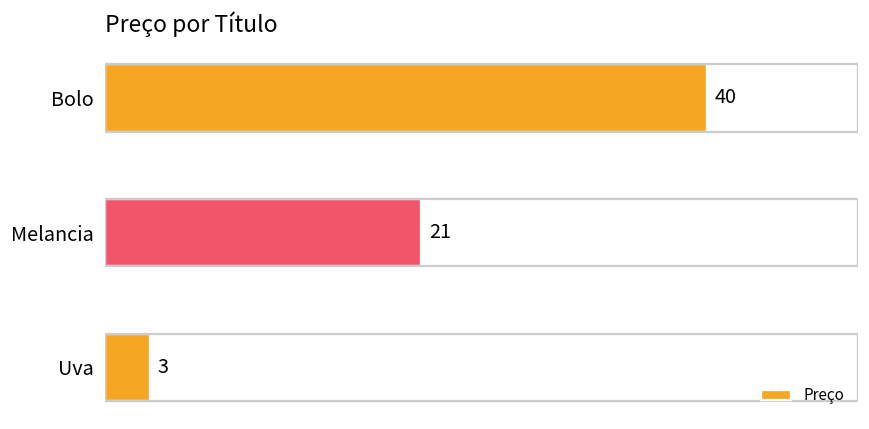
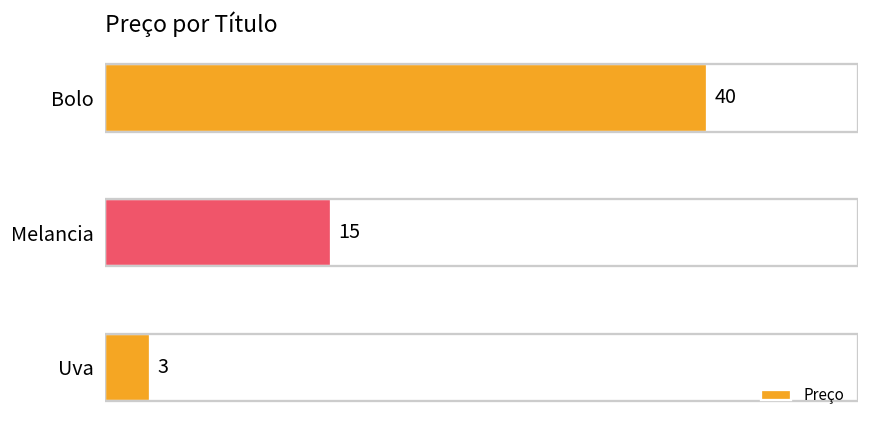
  {
    "Bolo": 40,
-   "Melancia": 21,
+   "Melancia": 15,
    "Uva": 3
  }
